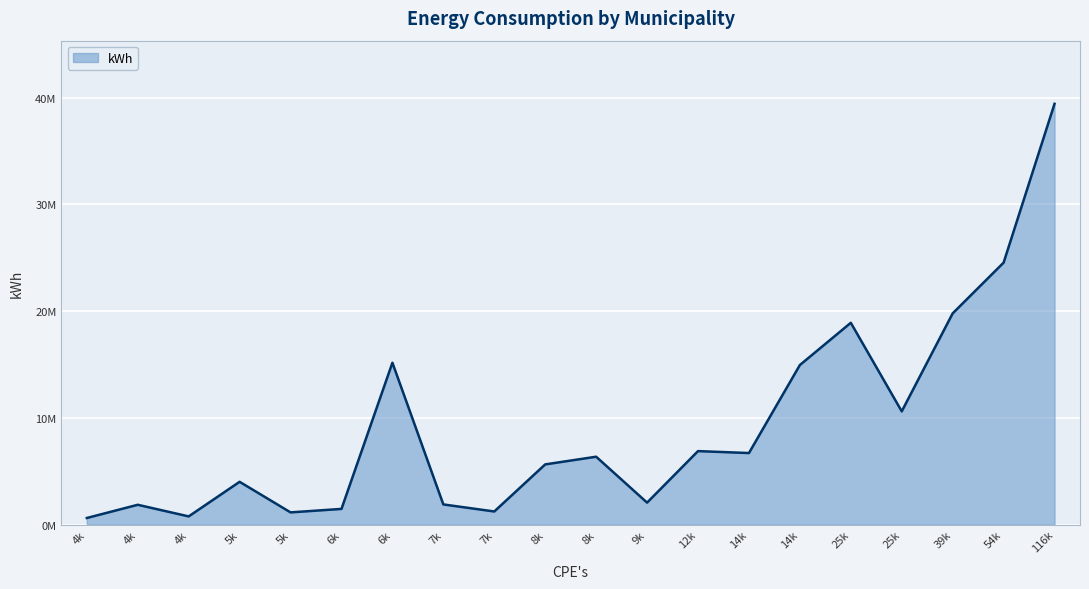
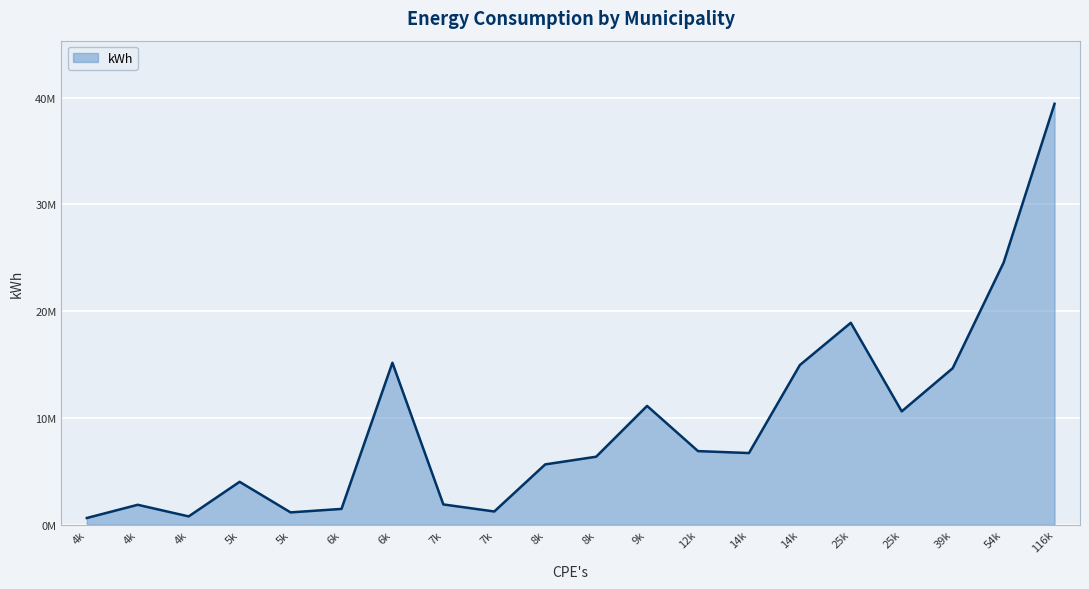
  {
-   "9k": 2100000,
+   "9k": 11100000,
    "12k": 6900000,
-   "39k": 19800000,
+   "39k": 14600000,
    "54k": 24500000,
    "116k": 39400000
  }
